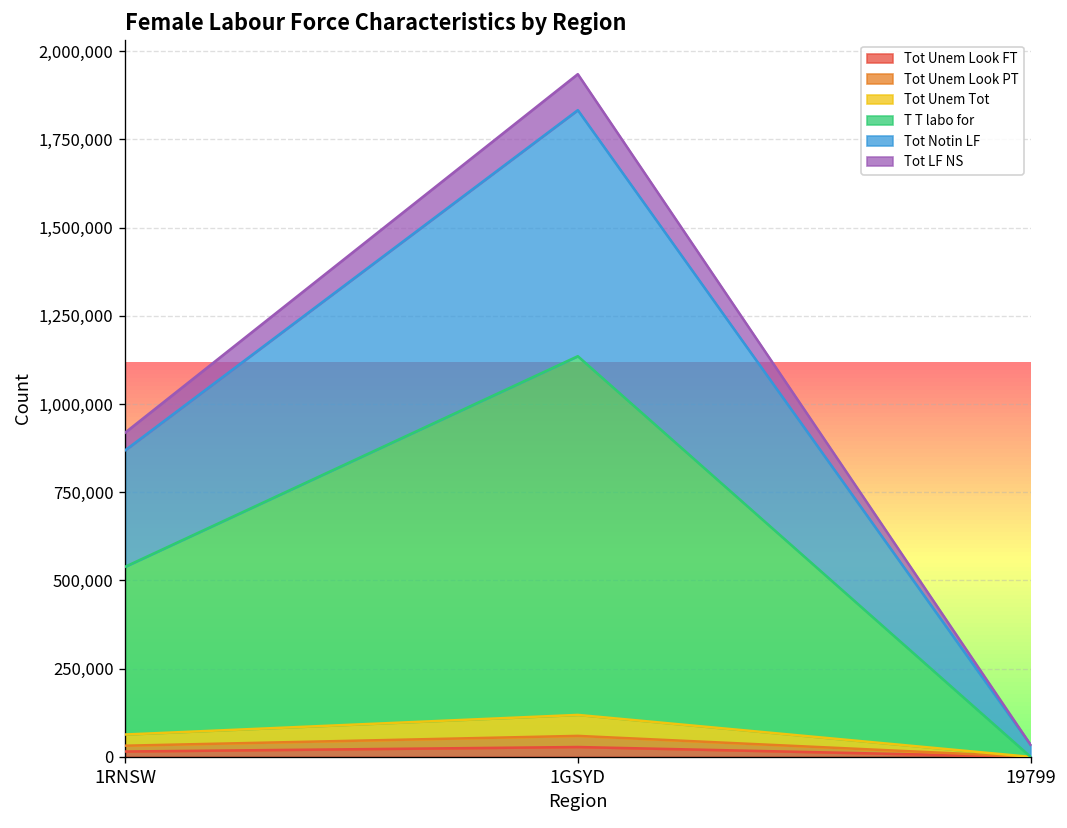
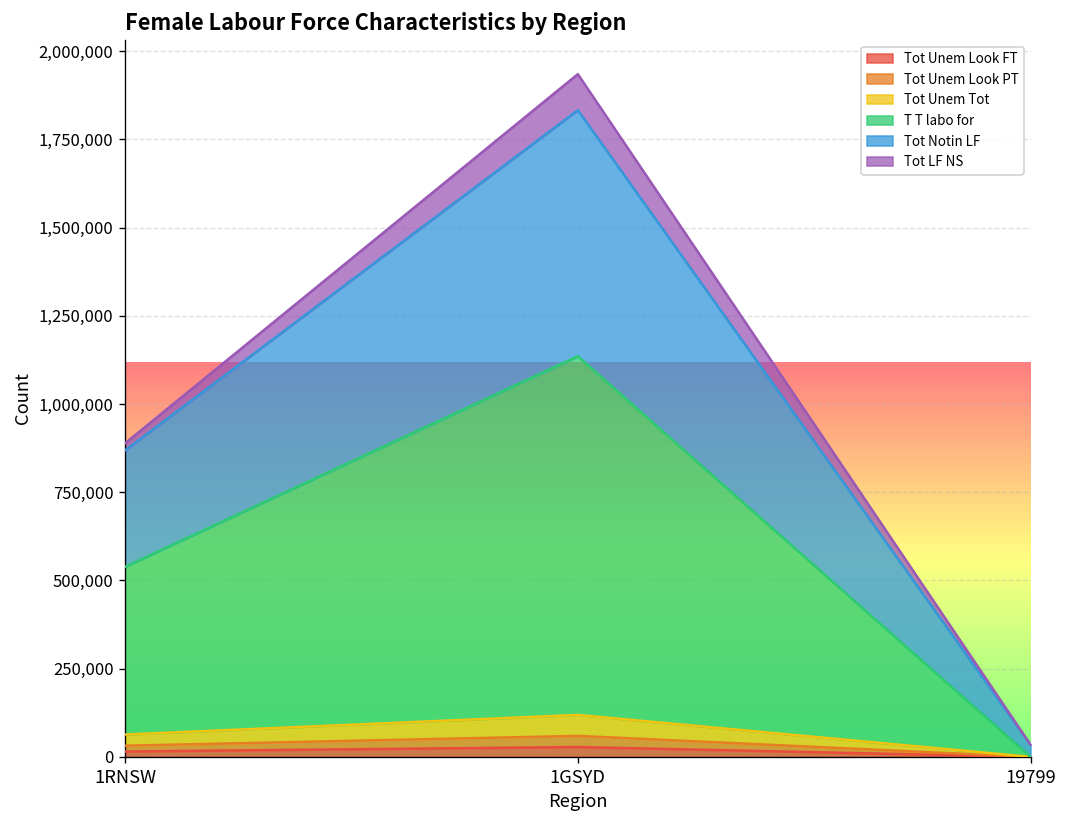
  {
    "Tot Unem Tot": {
      "1RNSW": "30,000",
      "1GSYD": "60,000"
    },
    "T T labo for": {
      "1RNSW": "480,000",
      "1GSYD": "1,020,000"
    },
    "Tot Notin LF": {
      "1RNSW": "330,000",
      "1GSYD": "700,000"
    },
    "Tot LF NS": {
-     "1RNSW": "50,000",
+     "1RNSW": "20,000",
      "1GSYD": "100,000"
    }
  }
